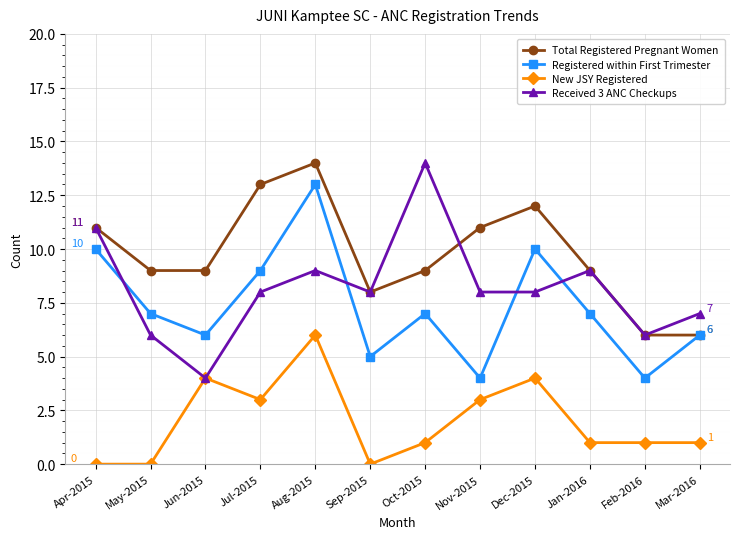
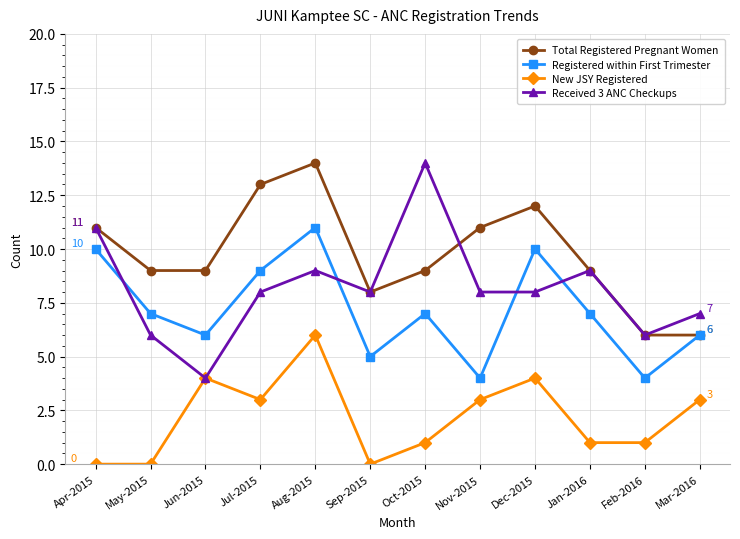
  {
    "Total Registered Pregnant Women": {
      "May-2015": 9,
      "Jun-2015": 9,
      "Jul-2015": 13,
      "Aug-2015": 14,
      "Oct-2015": 9,
      "Nov-2015": 11,
      "Dec-2015": 12
    },
    "Registered within First Trimester": {
      "May-2015": 7,
      "Jun-2015": 6,
      "Jul-2015": 9,
-     "Aug-2015": 13,
+     "Aug-2015": 11,
      "Sep-2015": 5,
      "Oct-2015": 7,
      "Nov-2015": 4,
      "Dec-2015": 10,
      "Jan-2016": 7,
      "Feb-2016": 4
    },
    "New JSY Registered": {
      "Apr-2015": 0,
-     "Mar-2016": 1
+     "Mar-2016": 3
    },
    "Received 3 ANC Checkups": {
      "Mar-2016": 7
    }
  }
